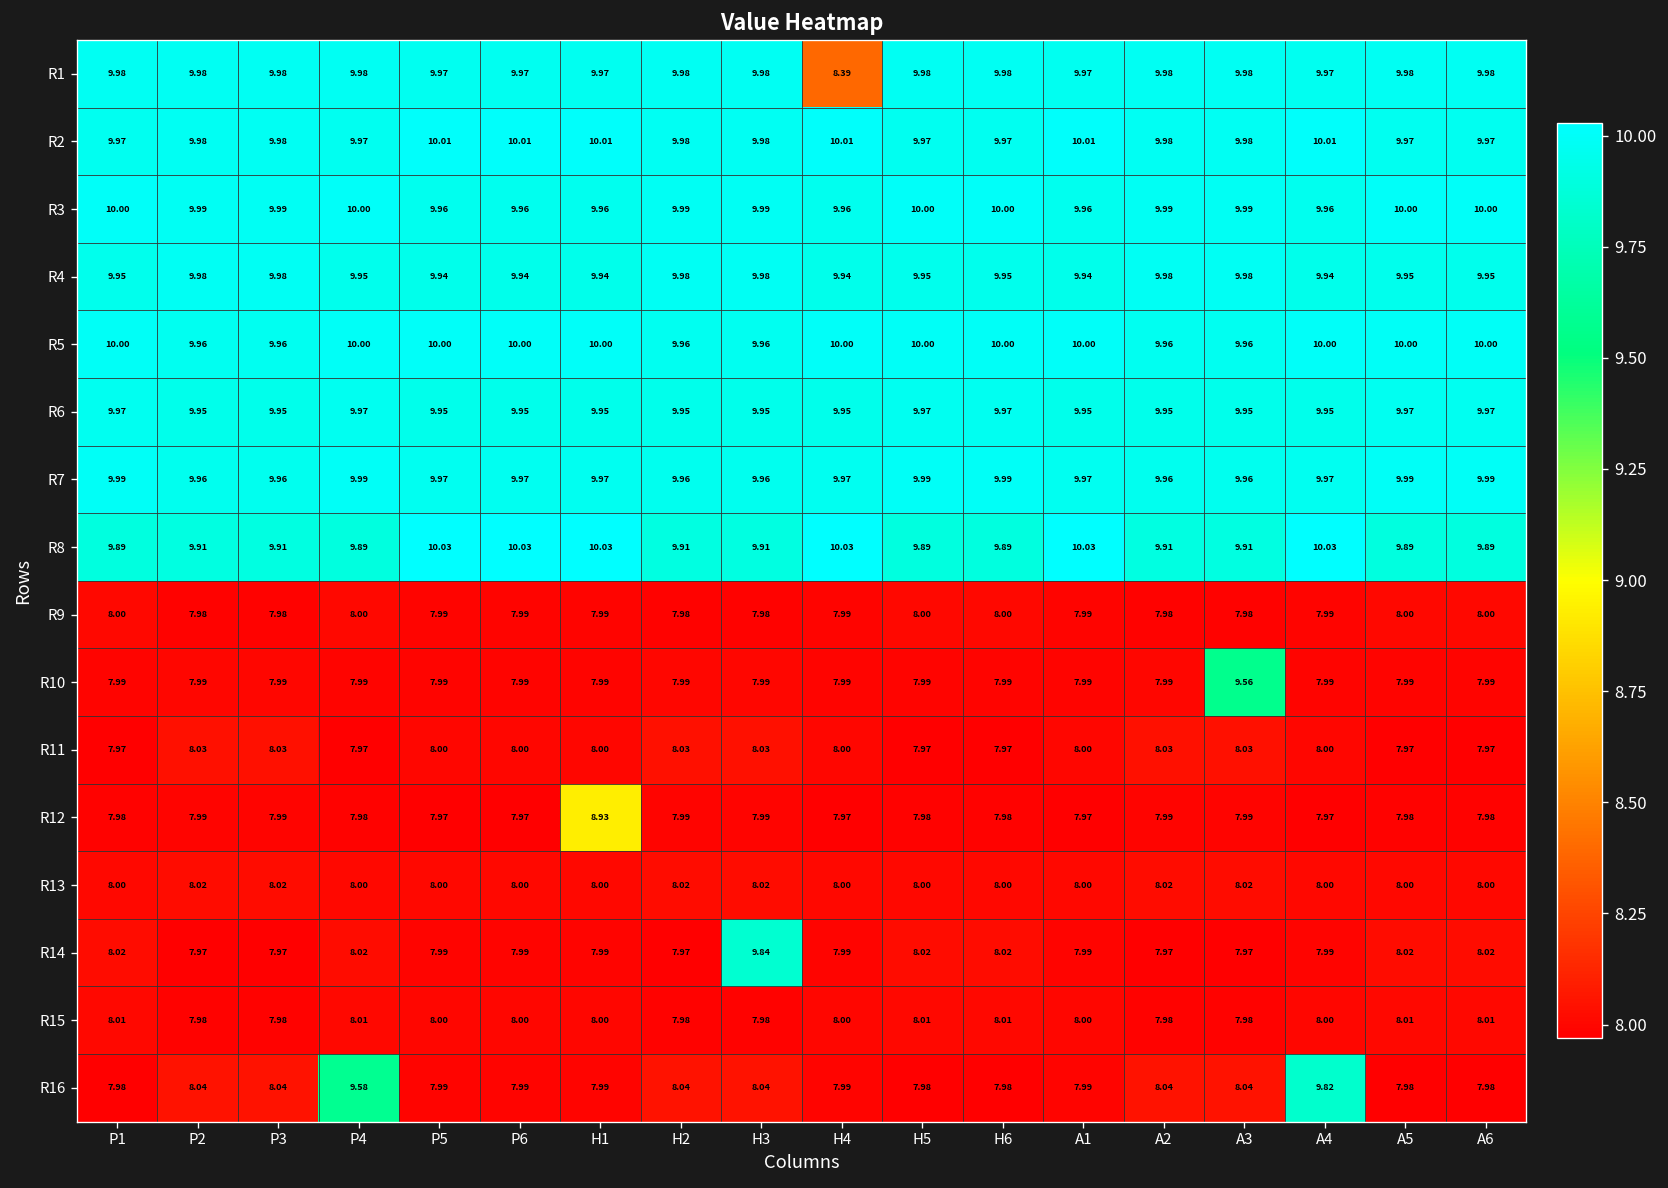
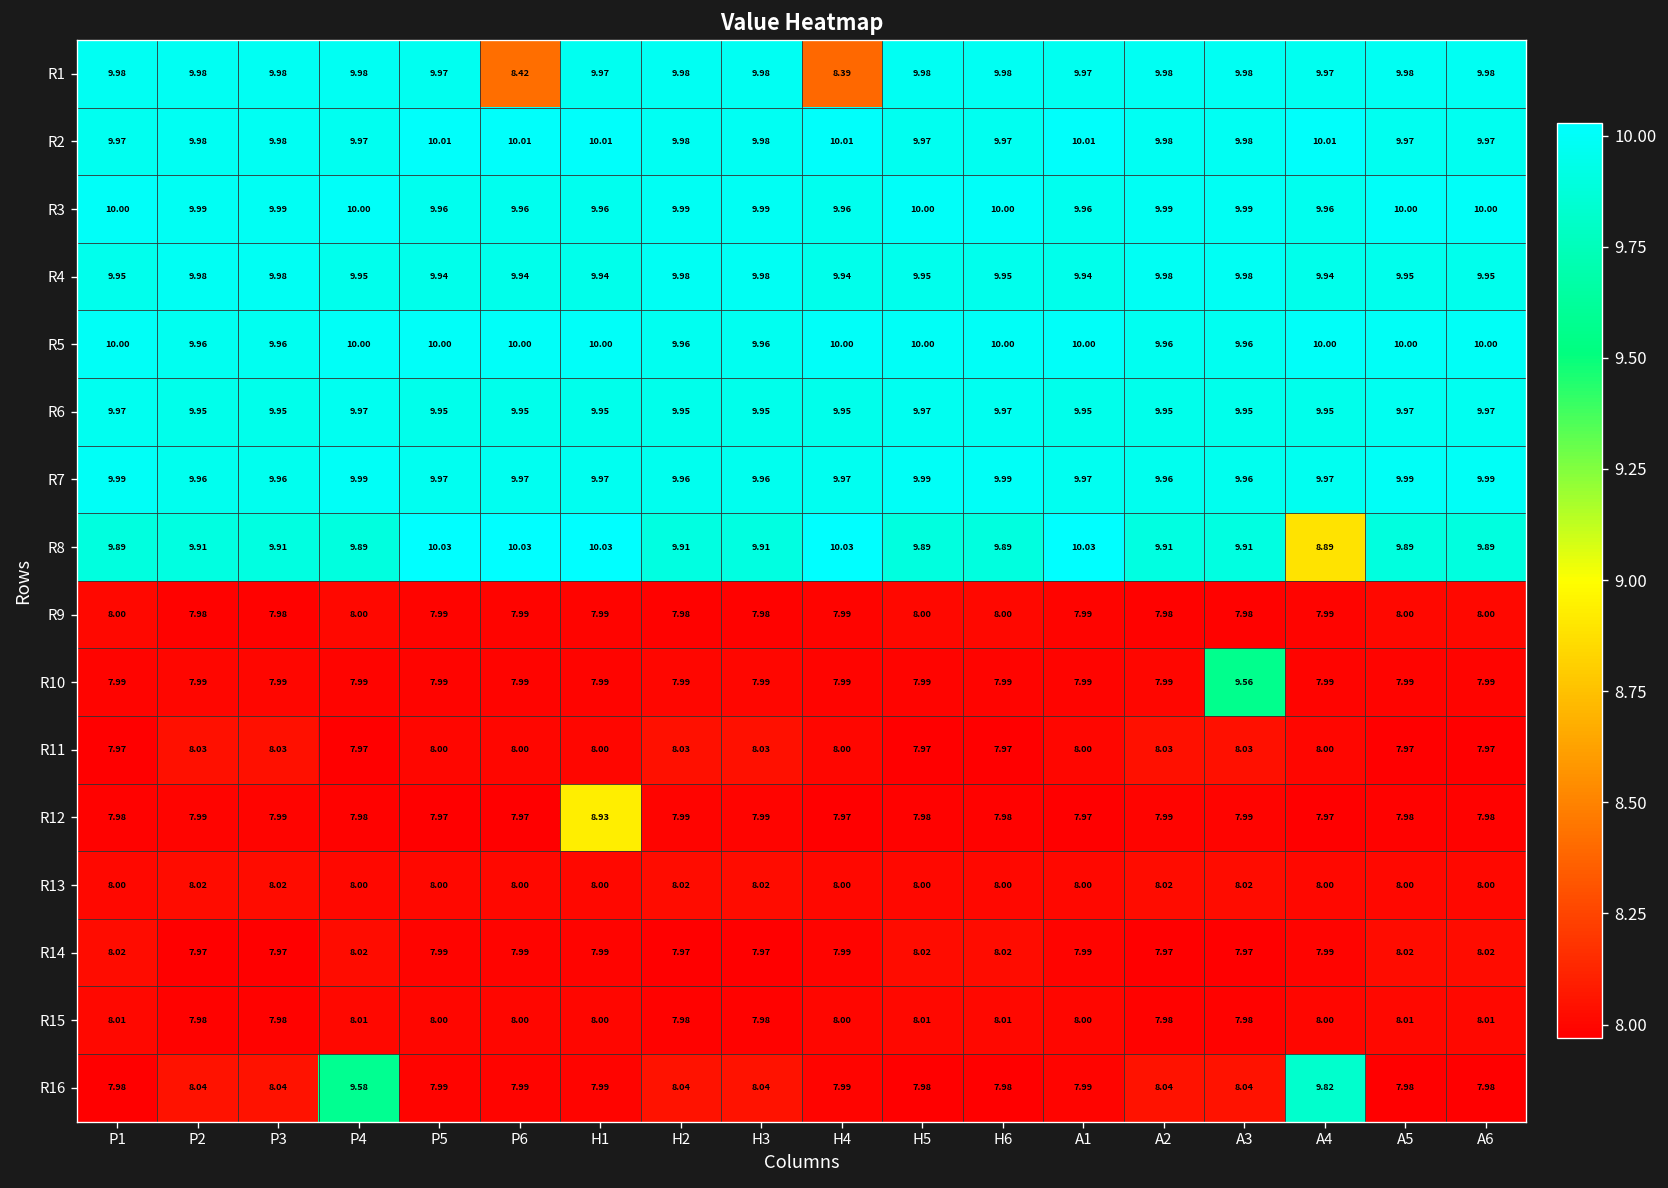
  {
    "R1": {
      "P1": 9.98,
      "P2": 9.98,
      "P3": 9.98,
      "P4": 9.98,
      "P5": 9.97,
-     "P6": 9.97,
+     "P6": 8.42,
      "H1": 9.97,
      "H2": 9.98,
      "H3": 9.98,
      "H4": 8.39,
      "H5": 9.98,
      "H6": 9.98,
      "A1": 9.97,
      "A2": 9.98,
      "A3": 9.98,
      "A4": 9.97,
      "A5": 9.98,
      "A6": 9.98
    },
    "R8": {
      "P1": 9.89,
      "P2": 9.91,
      "P3": 9.91,
      "P4": 9.89,
      "P5": 10.03,
      "P6": 10.03,
      "H1": 10.03,
      "H2": 9.91,
      "H3": 9.91,
      "H4": 10.03,
      "H5": 9.89,
      "H6": 9.89,
      "A1": 10.03,
      "A2": 9.91,
      "A3": 9.91,
-     "A4": 10.03,
+     "A4": 8.89,
      "A5": 9.89,
      "A6": 9.89
    },
    "R14": {
      "P1": 8.02,
      "P2": 7.97,
      "P3": 7.97,
      "P4": 8.02,
      "P5": 7.99,
      "P6": 7.99,
      "H1": 7.99,
      "H2": 7.97,
-     "H3": 9.84,
+     "H3": 7.97,
      "H4": 7.99,
      "H5": 8.02,
      "H6": 8.02,
      "A1": 7.99,
      "A2": 7.97,
      "A3": 7.97,
      "A4": 7.99,
      "A5": 8.02,
      "A6": 8.02
    }
  }
